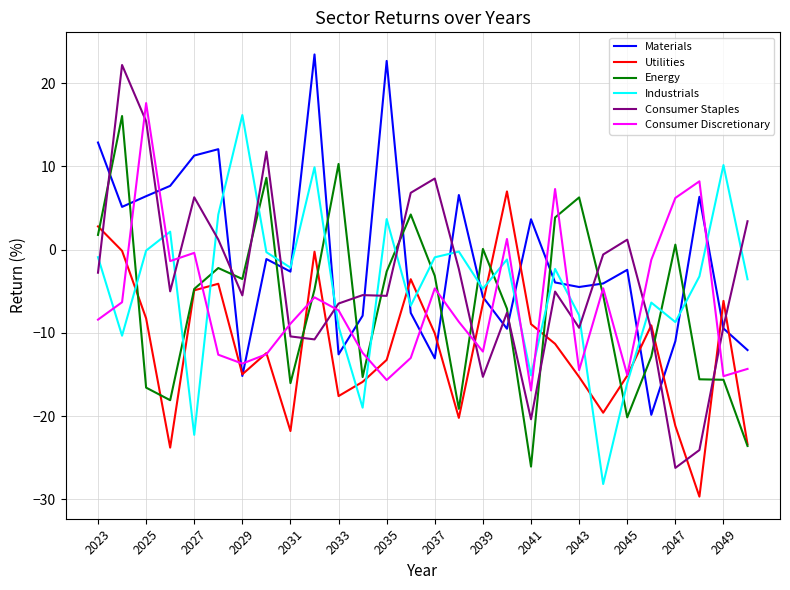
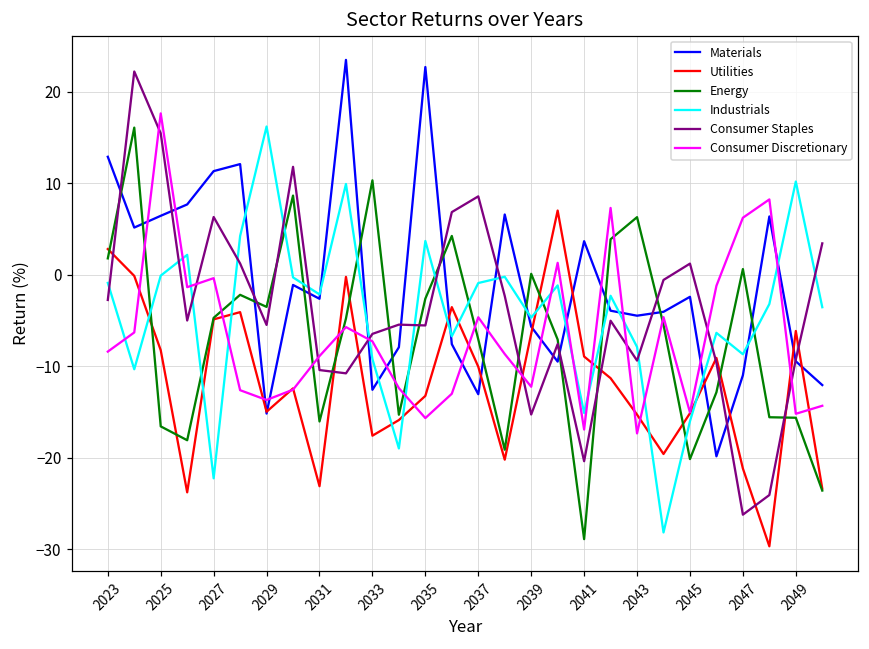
  {
    "Materials": {
      "2023": 13,
      "2025": 6,
      "2027": 11,
      "2031": -3,
      "2033": -13,
      "2035": 23,
      "2037": -13,
      "2039": -6,
      "2041": 4,
      "2043": -4,
      "2045": -2,
      "2047": -11
    },
    "Utilities": {
      "2023": 3,
      "2025": -8,
-     "2031": -22,
+     "2031": -23,
      "2033": -18,
      "2035": -13,
      "2037": -10,
      "2039": -6,
      "2041": -9,
      "2043": -15,
      "2047": -21,
      "2049": -6
    },
    "Energy": {
      "2023": 2,
      "2025": -17,
      "2029": -4,
      "2031": -16,
      "2033": 10,
      "2035": -3,
-     "2037": -3,
+     "2037": -7,
      "2039": 0,
-     "2041": -26,
+     "2041": -29,
      "2043": 6,
      "2045": -20,
      "2047": 1,
      "2049": -16
    },
    "Industrials": {
      "2023": -1,
      "2025": 0,
      "2027": -22,
      "2029": 16,
      "2031": -2,
      "2033": -9,
      "2035": 4,
      "2037": -1,
      "2039": -5,
      "2041": -15,
      "2043": -8,
      "2045": -16,
      "2047": -9,
      "2049": 10
    },
    "Consumer Staples": {
      "2023": -3,
      "2025": 15,
      "2027": 6,
      "2029": -6,
      "2031": -10,
      "2033": -6,
      "2035": -6,
      "2037": 9,
      "2039": -15,
      "2041": -20,
      "2043": -9,
      "2045": 1,
      "2047": -26
    },
    "Consumer Discretionary": {
      "2023": -8,
      "2025": 18,
      "2027": 0,
      "2029": -14,
      "2031": -9,
      "2033": -7,
      "2035": -16,
      "2037": -5,
      "2039": -12,
      "2041": -17,
-     "2043": -14,
+     "2043": -17,
      "2047": 6,
      "2049": -15
    }
  }
